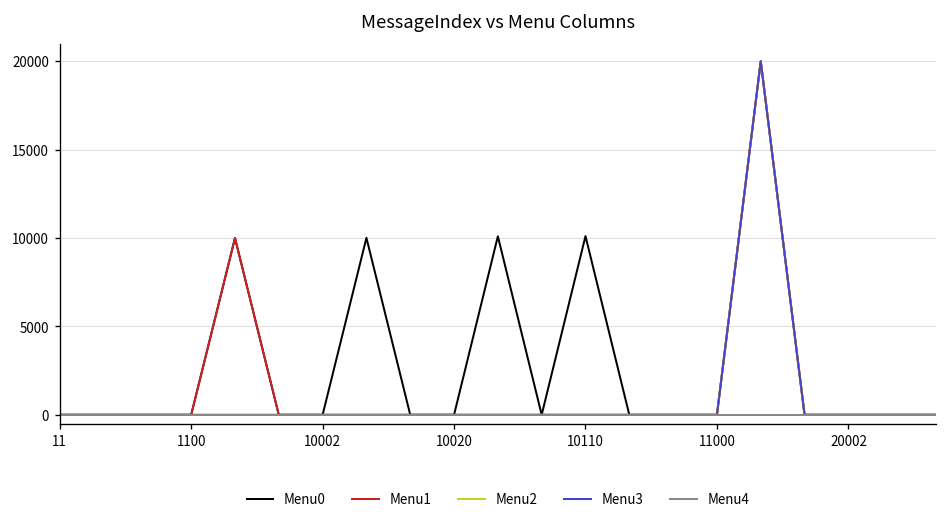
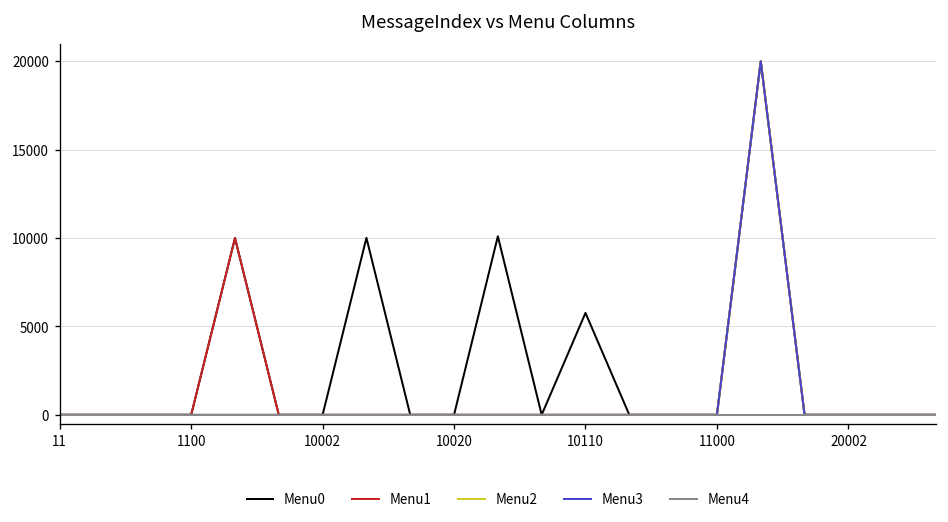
  {
    "Menu0": {
-     "10110": 10100
+     "10110": 5800
    }
  }
